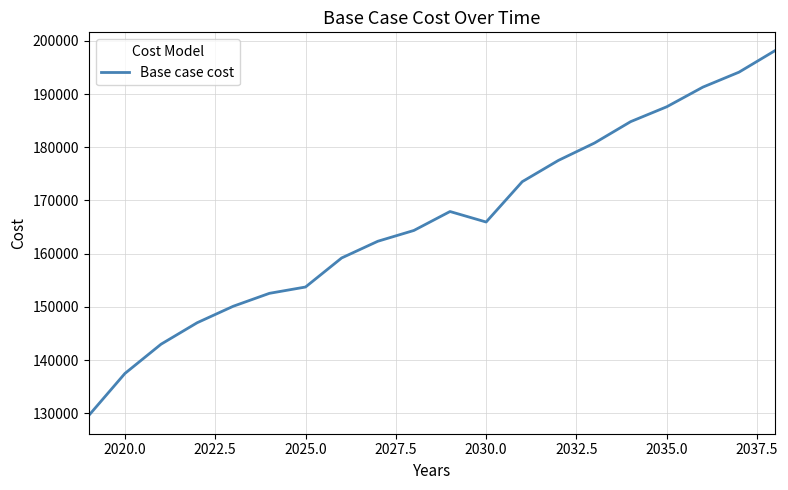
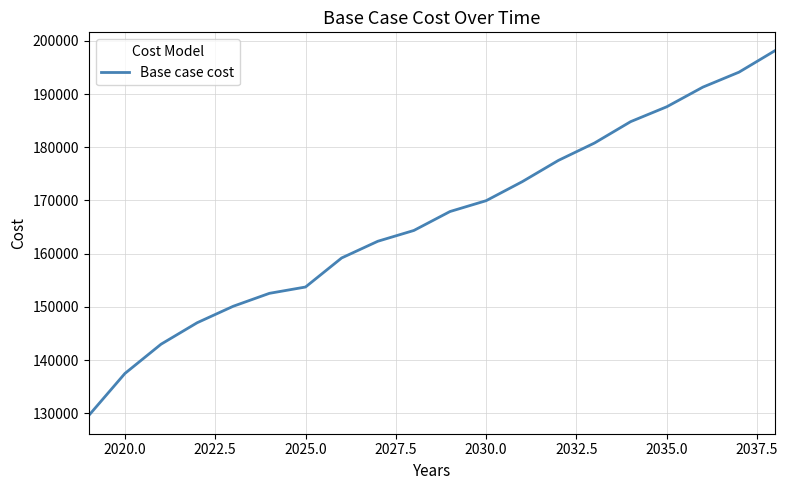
  {
    "2020.0": 137000,
    "2025.0": 154000,
-   "2030.0": 166000,
+   "2030.0": 170000,
    "2035.0": 188000
  }
